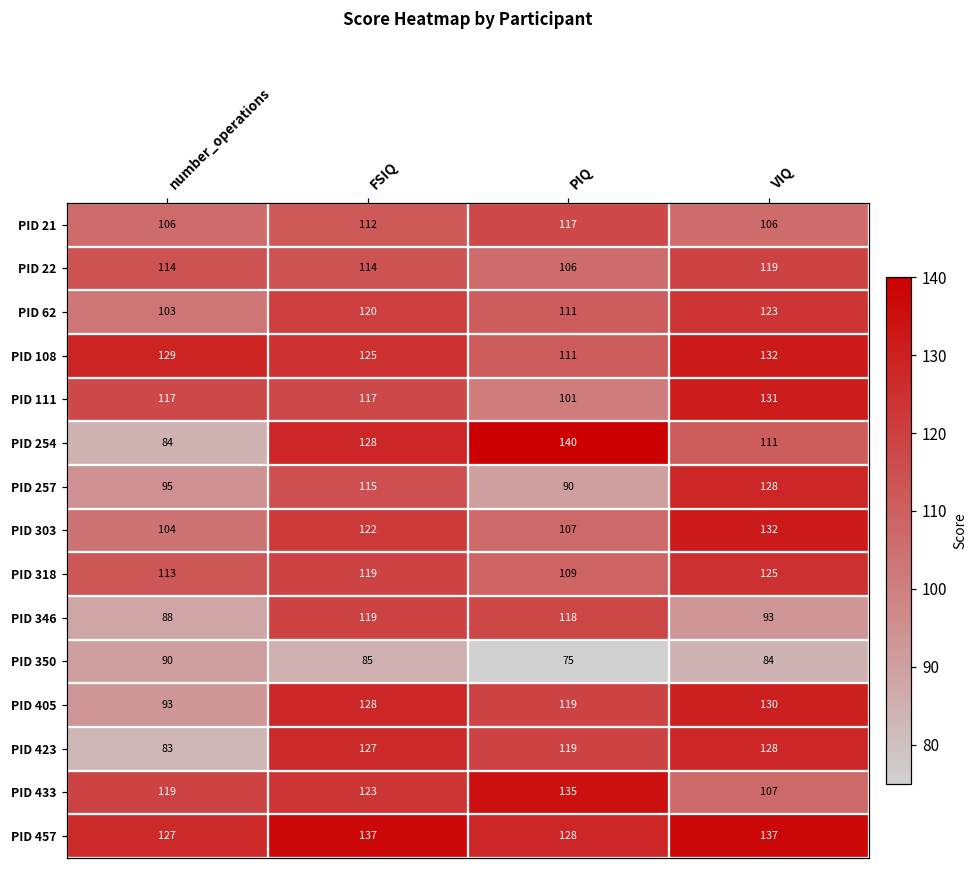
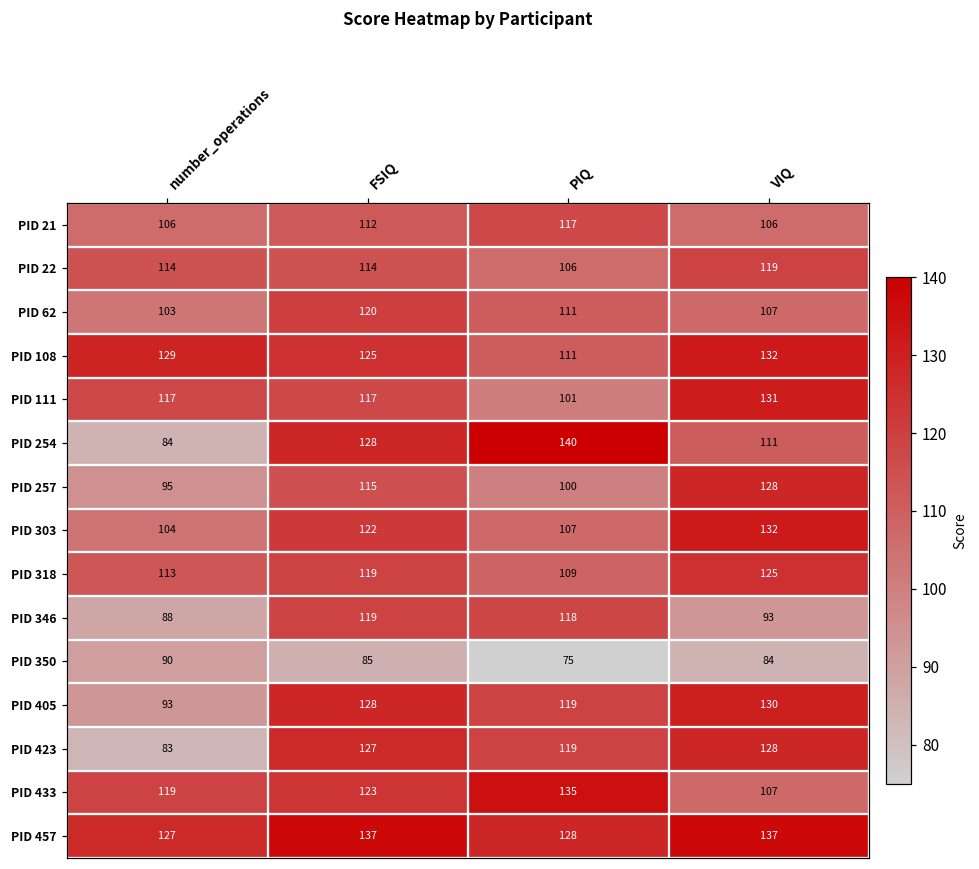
  {
    "PID 21": {
      "number_operations": 106,
      "FSIQ": 112,
      "PIQ": 117,
      "VIQ": 106
    },
    "PID 22": {
      "number_operations": 114,
      "FSIQ": 114,
      "PIQ": 106,
      "VIQ": 119
    },
    "PID 62": {
      "number_operations": 103,
      "FSIQ": 120,
      "PIQ": 111,
-     "VIQ": 123
+     "VIQ": 107
    },
    "PID 108": {
      "number_operations": 129,
      "FSIQ": 125,
      "PIQ": 111,
      "VIQ": 132
    },
    "PID 111": {
      "number_operations": 117,
      "FSIQ": 117,
      "PIQ": 101,
      "VIQ": 131
    },
    "PID 254": {
      "number_operations": 84,
      "FSIQ": 128,
      "PIQ": 140,
      "VIQ": 111
    },
    "PID 257": {
      "number_operations": 95,
      "FSIQ": 115,
-     "PIQ": 90,
+     "PIQ": 100,
      "VIQ": 128
    },
    "PID 303": {
      "number_operations": 104,
      "FSIQ": 122,
      "PIQ": 107,
      "VIQ": 132
    },
    "PID 318": {
      "number_operations": 113,
      "FSIQ": 119,
      "PIQ": 109,
      "VIQ": 125
    },
    "PID 346": {
      "number_operations": 88,
      "FSIQ": 119,
      "PIQ": 118,
      "VIQ": 93
    },
    "PID 350": {
      "number_operations": 90,
      "FSIQ": 85,
      "PIQ": 75,
      "VIQ": 84
    },
    "PID 405": {
      "number_operations": 93,
      "FSIQ": 128,
      "PIQ": 119,
      "VIQ": 130
    },
    "PID 423": {
      "number_operations": 83,
      "FSIQ": 127,
      "PIQ": 119,
      "VIQ": 128
    },
    "PID 433": {
      "number_operations": 119,
      "FSIQ": 123,
      "PIQ": 135,
      "VIQ": 107
    },
    "PID 457": {
      "number_operations": 127,
      "FSIQ": 137,
      "PIQ": 128,
      "VIQ": 137
    }
  }
